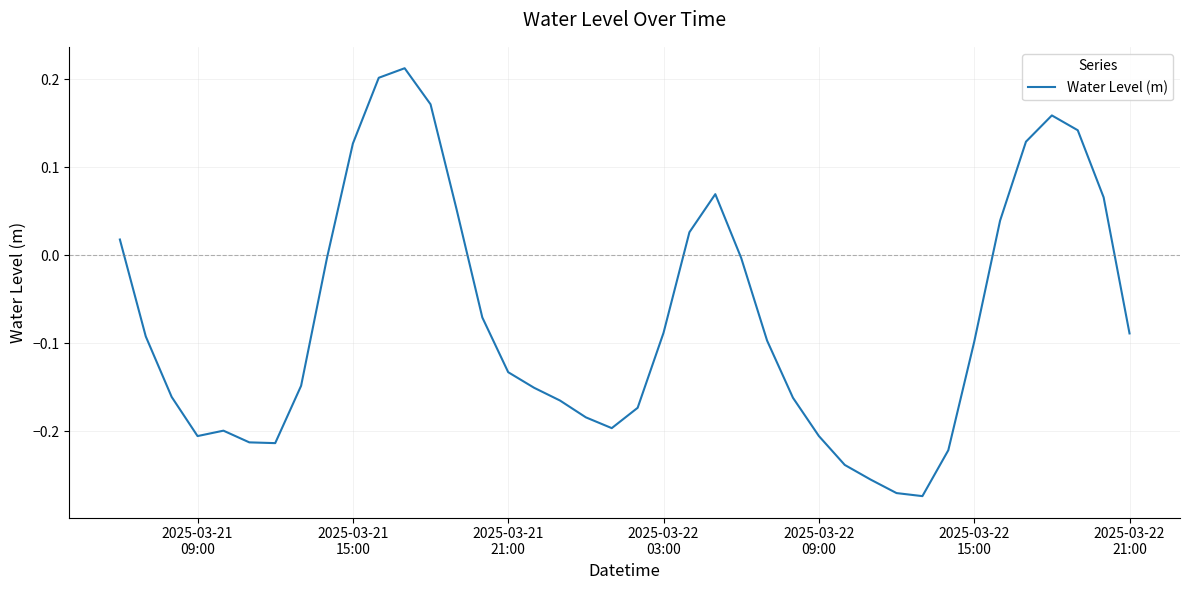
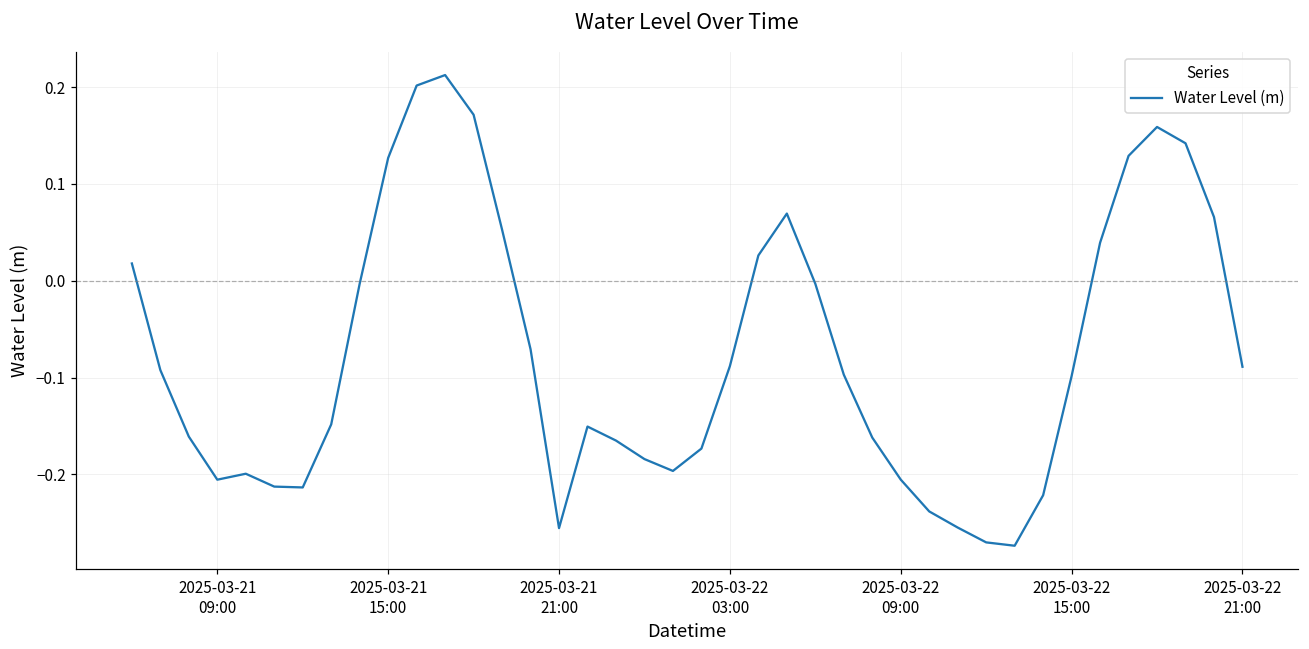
  {
    "2025-03-21 09:00": -0.21,
    "2025-03-21 15:00": 0.13,
-   "2025-03-21 21:00": -0.13,
+   "2025-03-21 21:00": -0.26,
    "2025-03-22 03:00": -0.09,
    "2025-03-22 09:00": -0.21,
    "2025-03-22 15:00": -0.10,
    "2025-03-22 21:00": -0.09
  }
